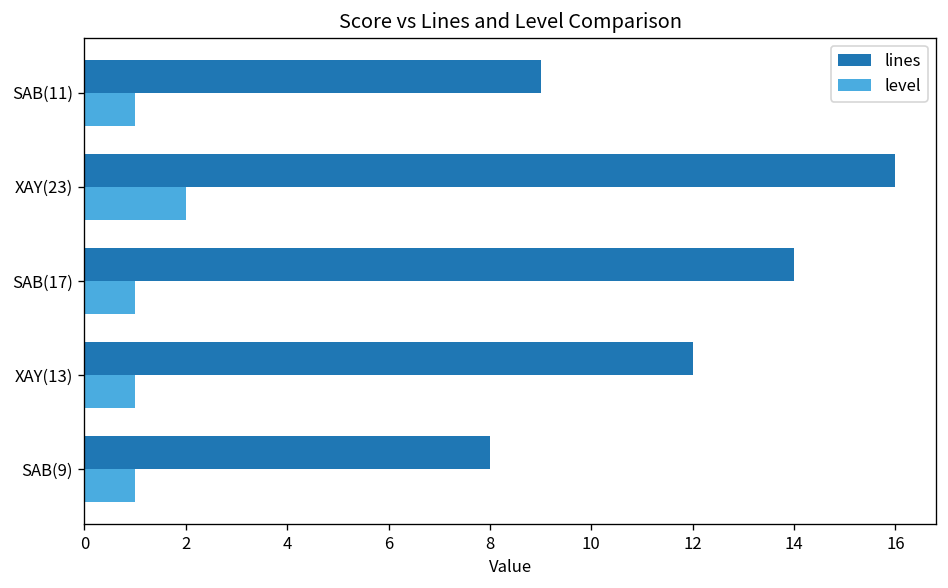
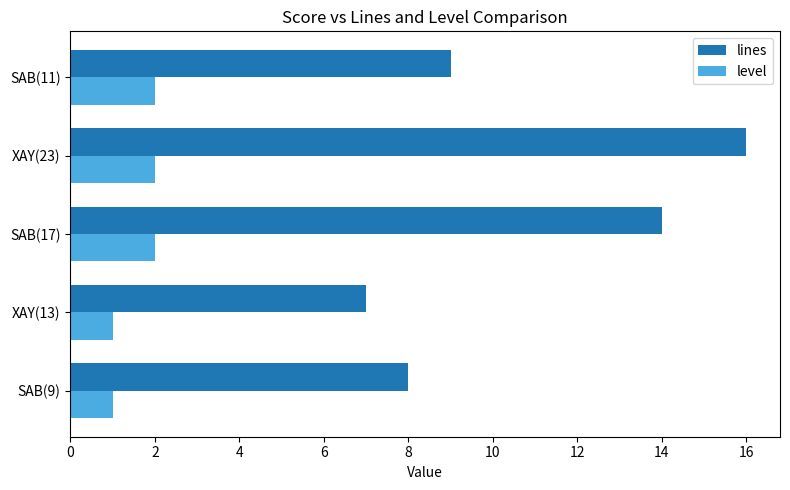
  {
    "lines": {
      "SAB(11)": 9,
      "XAY(23)": 16,
      "SAB(17)": 14,
-     "XAY(13)": 12,
+     "XAY(13)": 7,
      "SAB(9)": 8
    },
    "level": {
-     "SAB(11)": 1,
+     "SAB(11)": 2,
      "XAY(23)": 2,
-     "SAB(17)": 1,
+     "SAB(17)": 2,
      "XAY(13)": 1,
      "SAB(9)": 1
    }
  }
